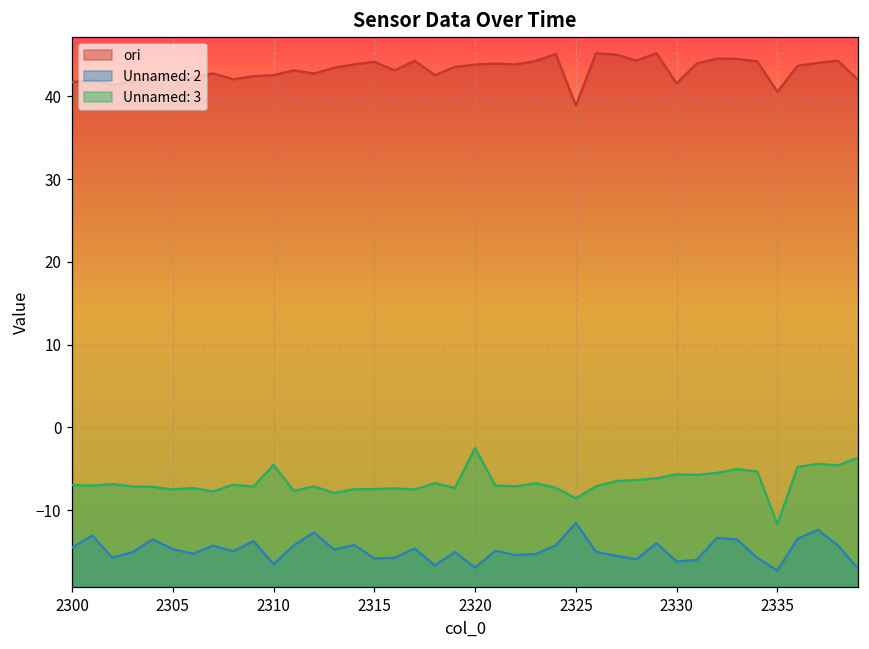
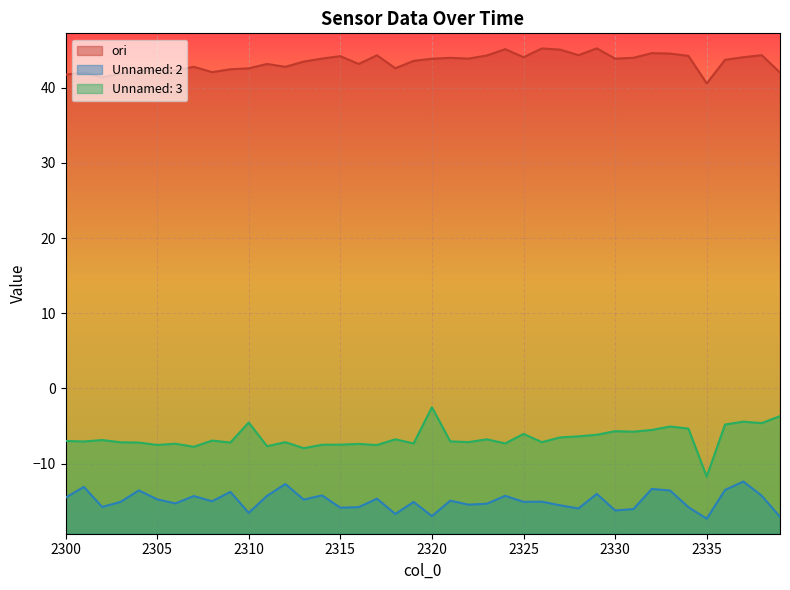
  {
    "ori": {
      "2300": 42,
      "2310": 43,
      "2315": 44,
      "2320": 44,
-     "2325": 39,
-     "2330": 42,
+     "2325": 44,
+     "2330": 44,
      "2335": 41
    },
    "Unnamed: 2": {
      "2300": -15,
      "2305": -15,
      "2310": -17,
      "2315": -16,
      "2320": -17,
-     "2325": -12,
+     "2325": -15,
      "2330": -16,
      "2335": -17
    },
    "Unnamed: 3": {
      "2300": -7,
      "2305": -8,
      "2310": -5,
      "2315": -7,
      "2320": -2,
-     "2325": -9,
+     "2325": -6,
      "2330": -6,
      "2335": -12
    }
  }
